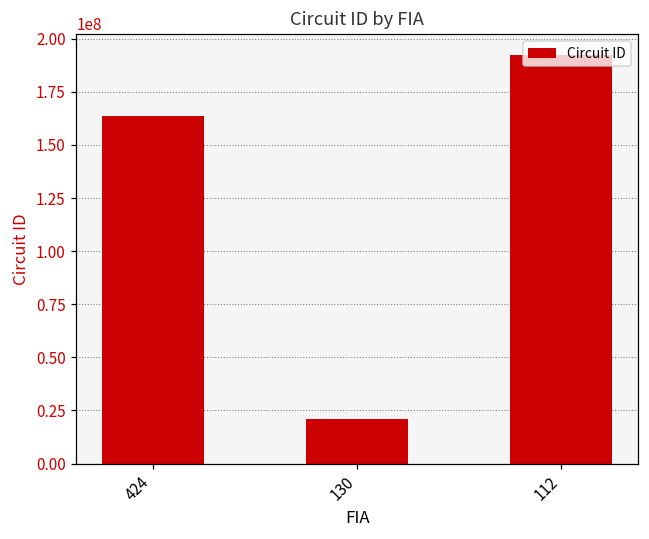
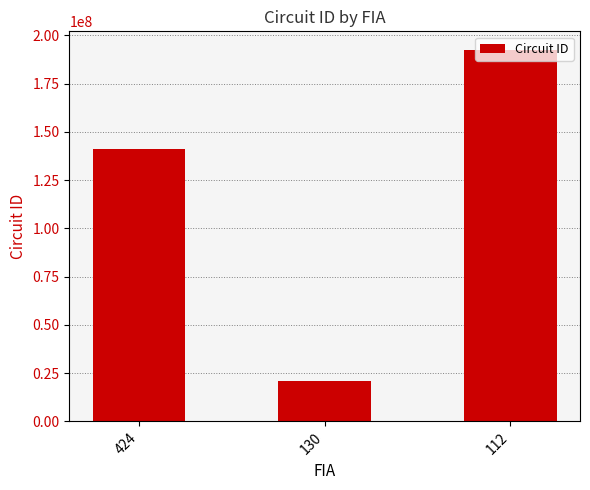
  {
-   "424": 164000000,
+   "424": 141000000,
    "130": 21000000
  }
